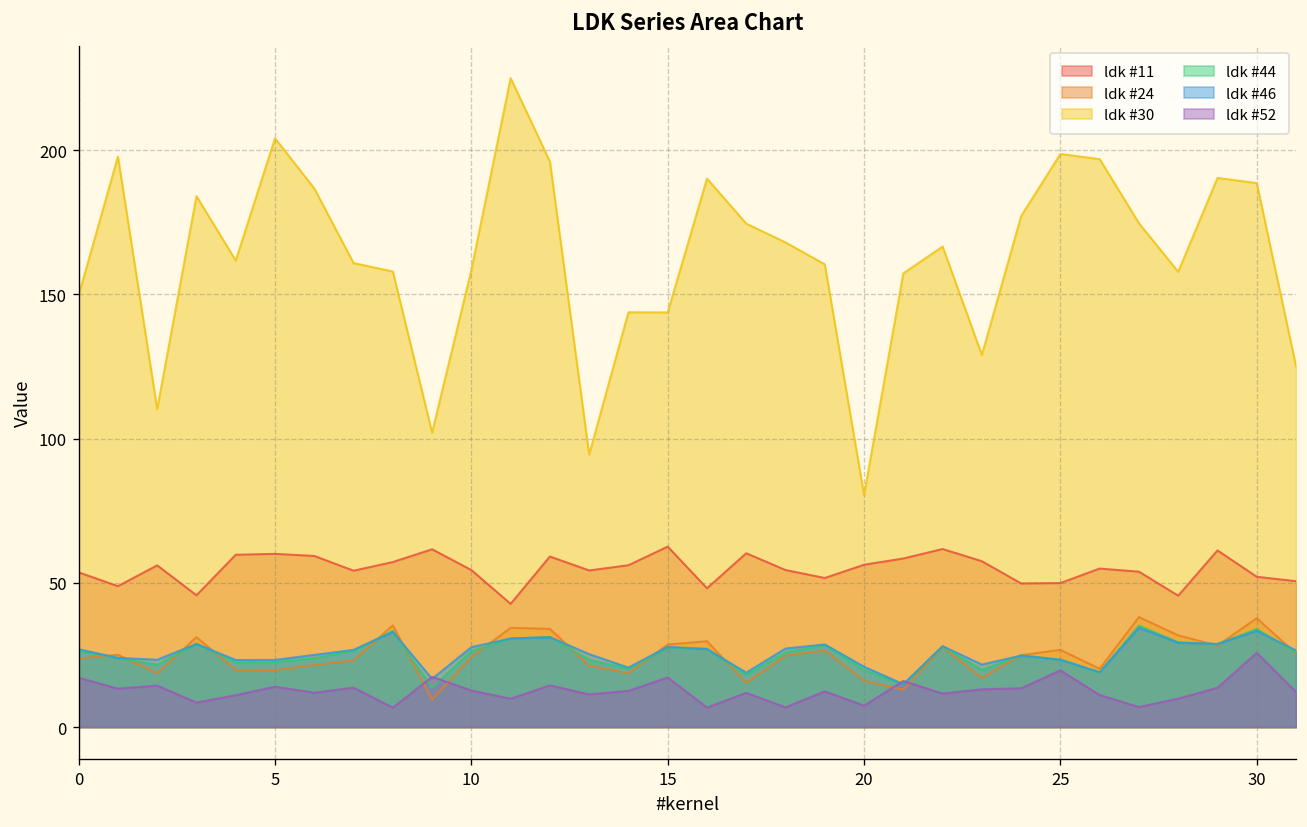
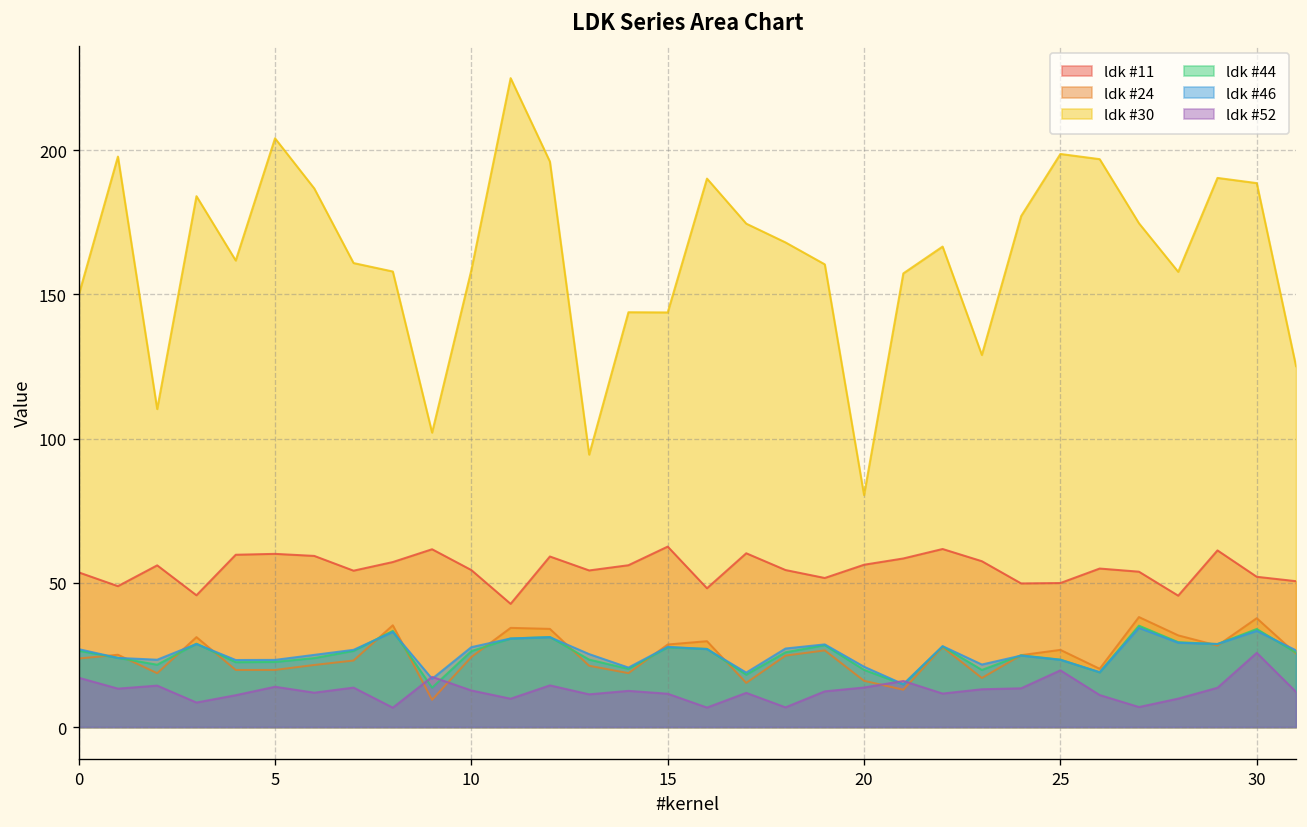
  {
    "ldk #44": {
      "10": 26,
      "20": 20
    },
    "ldk #46": {
      "10": 28,
      "20": 21
    },
    "ldk #52": {
      "0": 17,
      "5": 14,
      "10": 13,
-     "15": 17,
-     "20": 7,
+     "15": 12,
+     "20": 14,
      "25": 20,
      "30": 26
    }
  }
